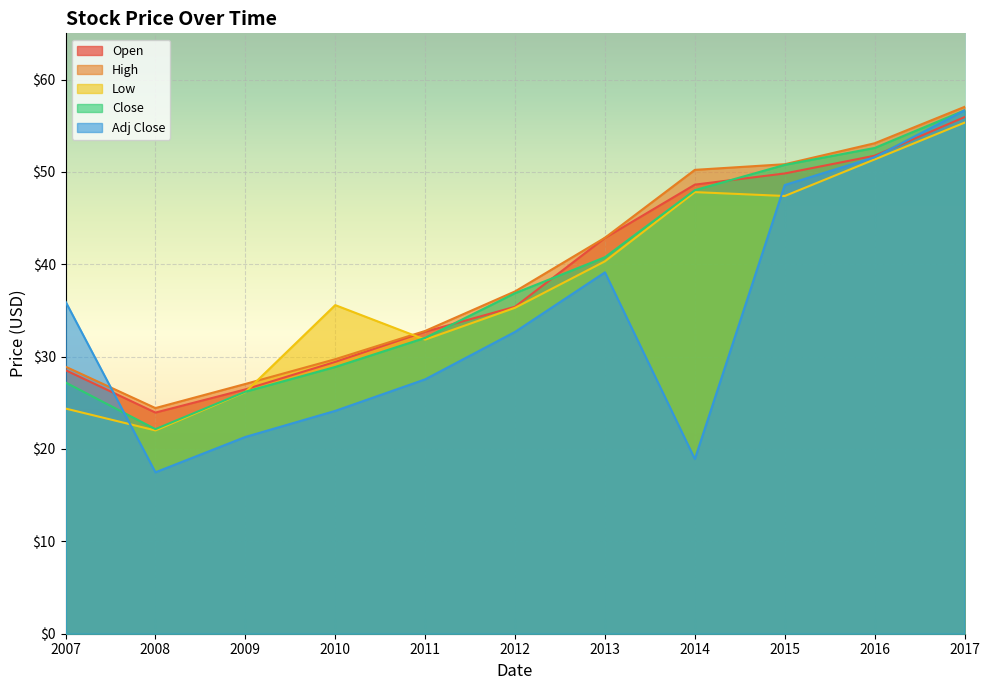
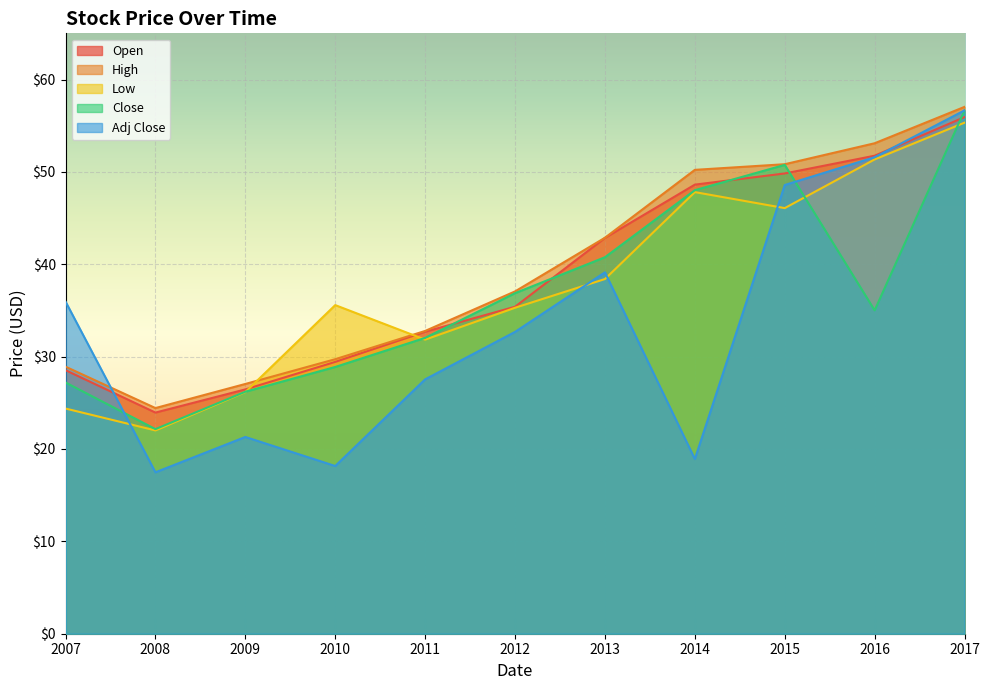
  {
    "Low": {
      "2007": "$24",
      "2010": "$36",
-     "2013": "$40",
-     "2015": "$47",
+     "2013": "$38",
+     "2015": "$46",
      "2017": "$55"
    },
    "Close": {
      "2007": "$27",
      "2010": "$29",
      "2013": "$41",
-     "2016": "$53"
+     "2016": "$35"
    },
    "Adj Close": {
      "2007": "$36",
      "2008": "$17",
      "2009": "$21",
-     "2010": "$24",
+     "2010": "$18",
      "2011": "$28",
      "2012": "$33",
      "2013": "$39",
      "2014": "$19",
      "2015": "$49"
    }
  }
